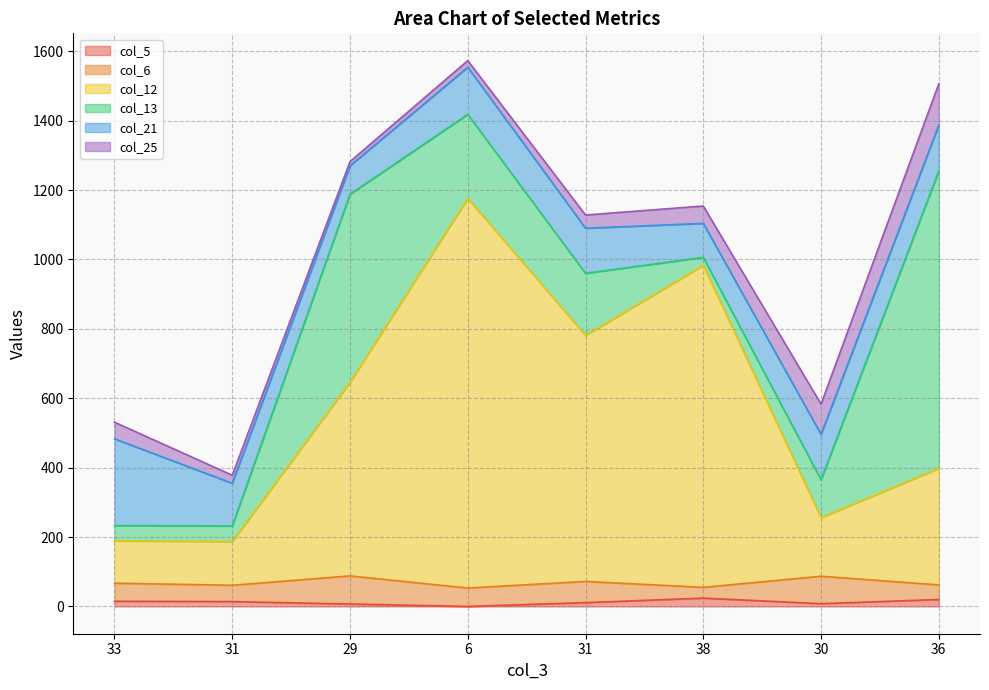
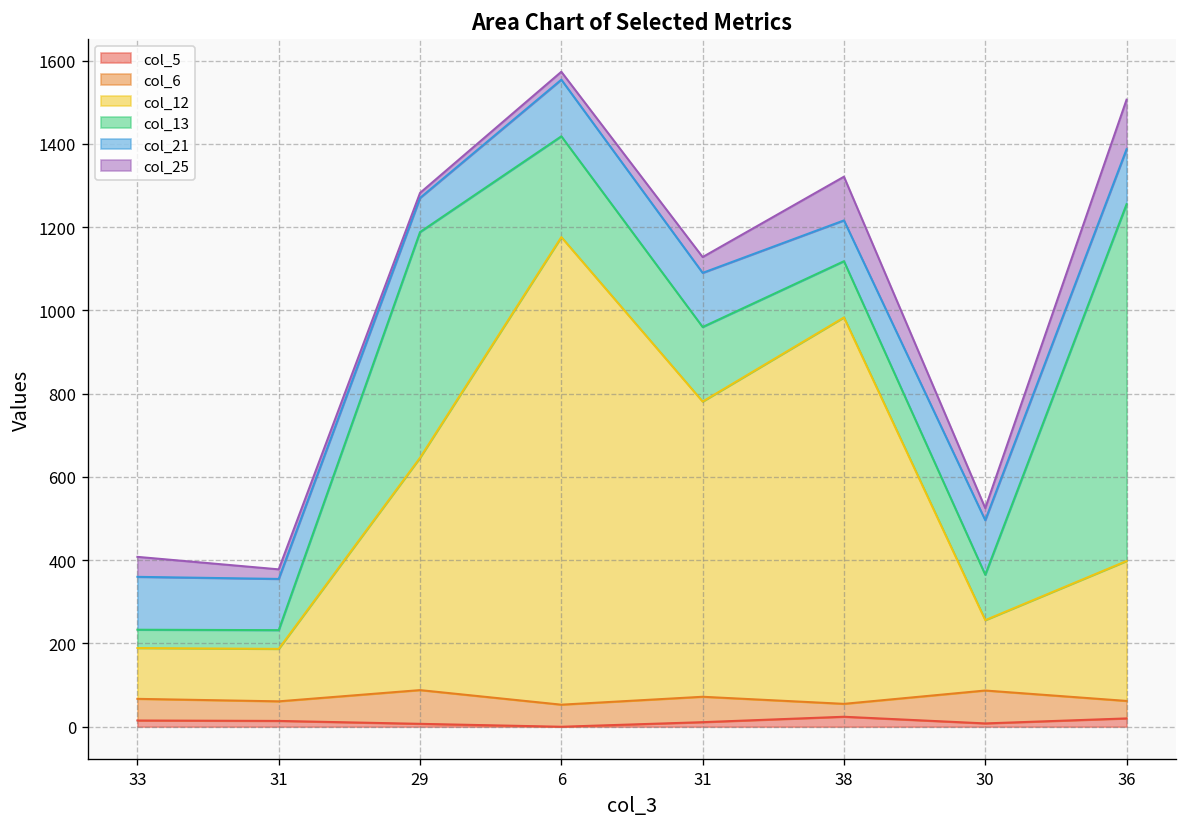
  {
    "col_13": {
      "33": 40,
      "29": 540,
      "6": 240,
-     "38": 20,
+     "38": 140,
      "30": 110,
      "36": 860
    },
    "col_21": {
-     "33": 250,
+     "33": 130,
      "29": 80,
      "6": 140,
      "38": 100,
      "30": 130,
      "36": 130
    },
    "col_25": {
      "33": 50,
      "29": 10,
      "6": 20,
-     "38": 50,
-     "30": 90,
+     "38": 110,
+     "30": 30,
      "36": 120
    }
  }
